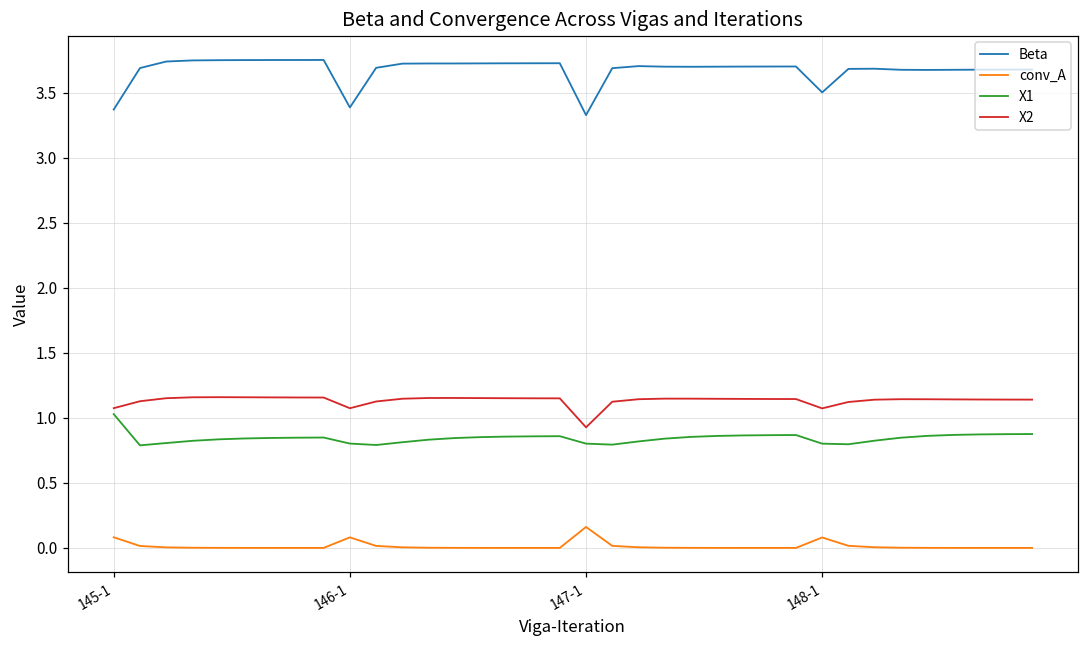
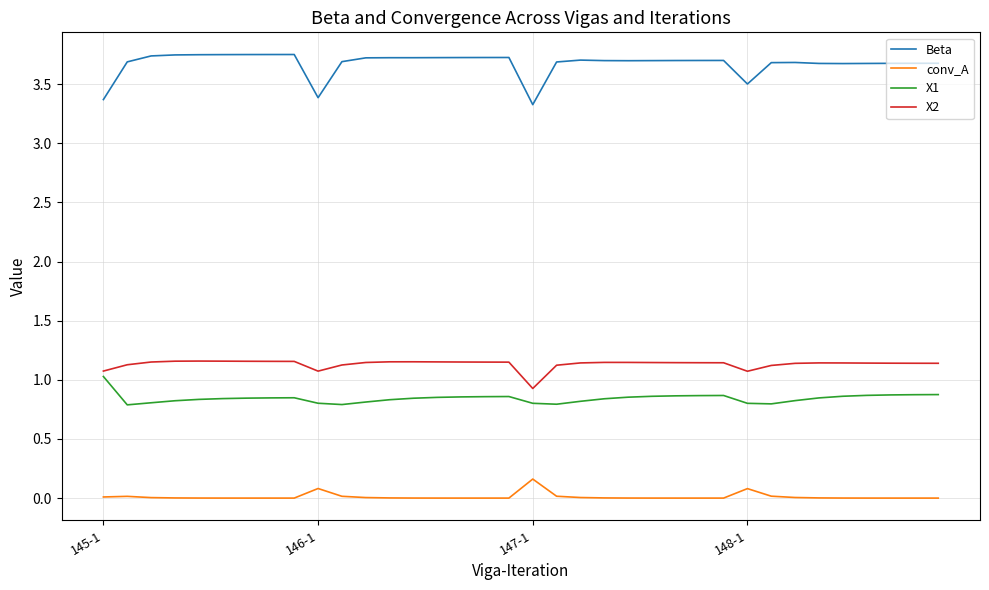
  {
    "Beta": {
      "145-1": 3.37,
      "146-1": 3.39,
      "147-1": 3.33,
      "148-1": 3.50
    },
    "conv_A": {
-     "145-1": 0.08,
+     "145-1": 0.01,
      "146-1": 0.08,
      "147-1": 0.16,
      "148-1": 0.08
    },
    "X1": {
      "145-1": 1.03,
      "146-1": 0.80,
      "147-1": 0.80,
      "148-1": 0.80
    },
    "X2": {
      "145-1": 1.07,
      "146-1": 1.07,
      "147-1": 0.93,
      "148-1": 1.07
    }
  }
